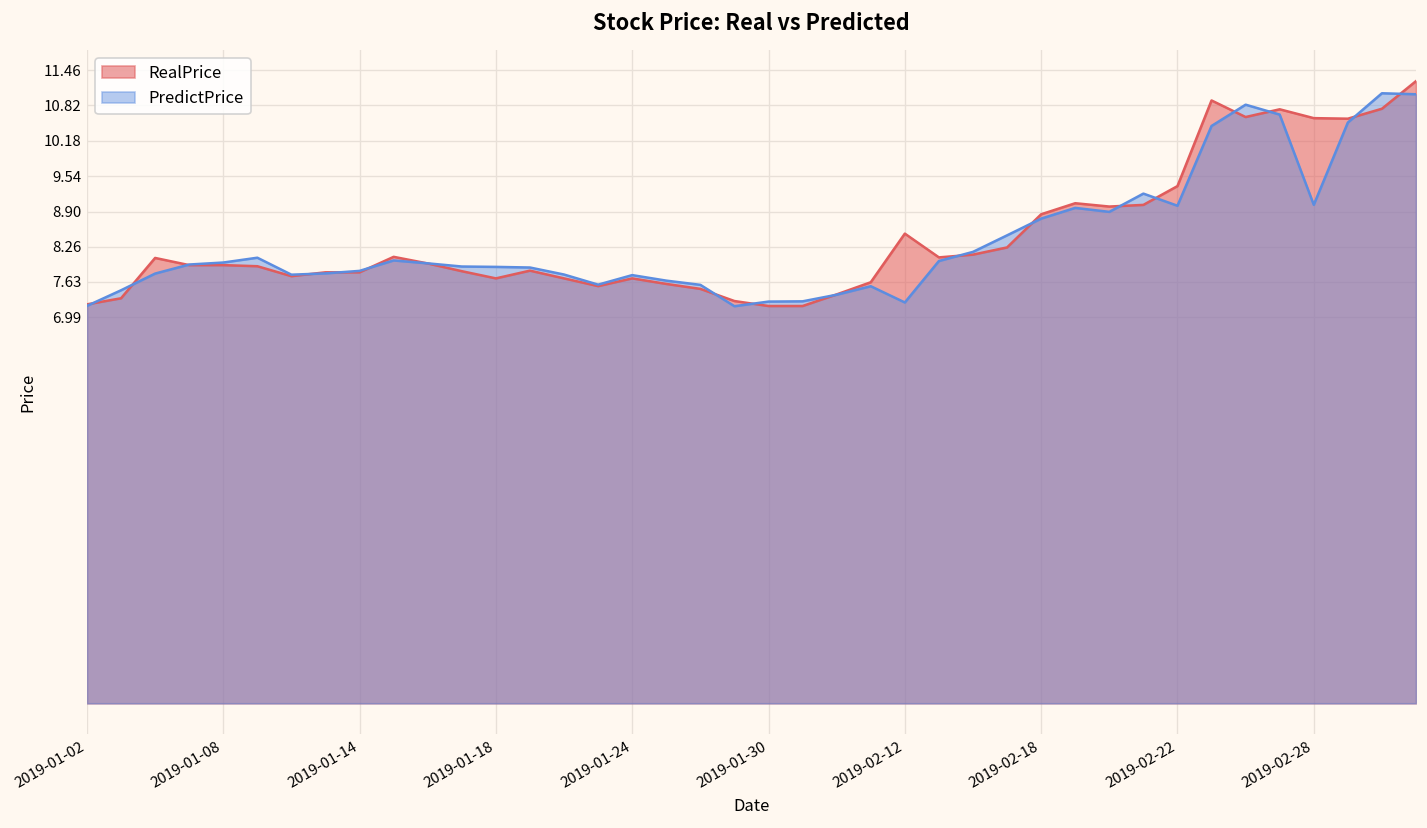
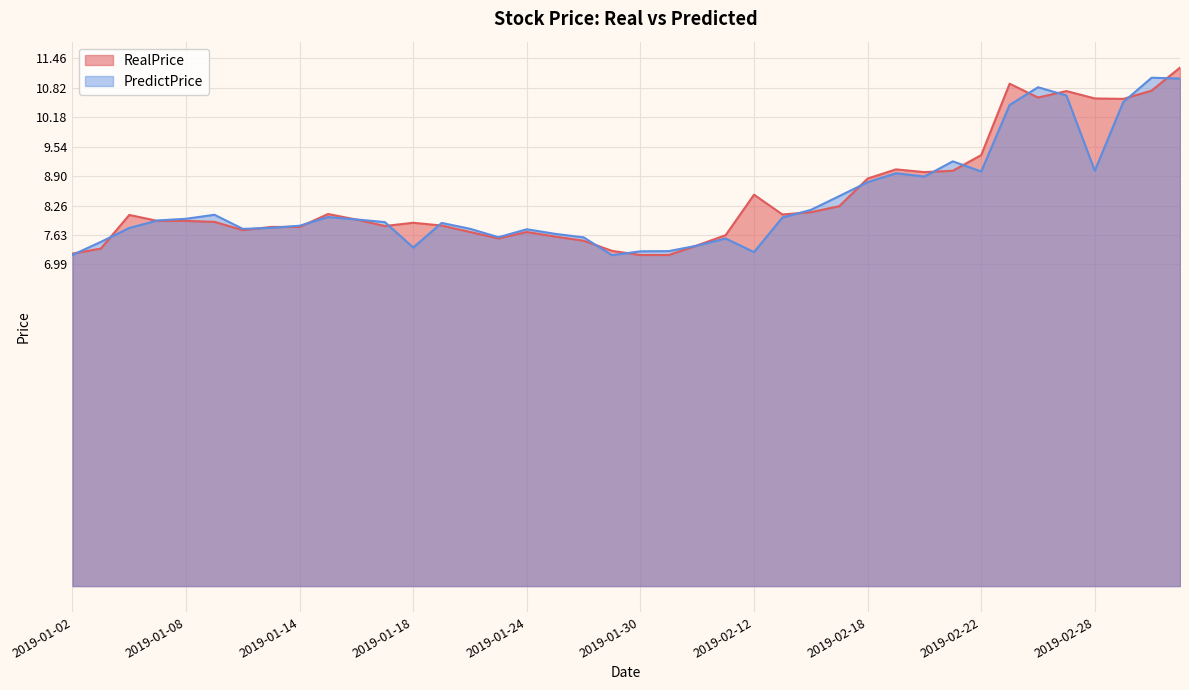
  {
    "RealPrice": {
-     "2019-01-18": 7.7,
+     "2019-01-18": 7.9,
      "2019-01-24": 7.7,
      "2019-01-30": 7.2,
      "2019-02-12": 8.5,
      "2019-02-18": 8.9,
      "2019-02-22": 9.4,
      "2019-02-28": 10.6
    },
    "PredictPrice": {
-     "2019-01-18": 7.9,
+     "2019-01-18": 7.4,
      "2019-01-24": 7.7,
      "2019-01-30": 7.3,
      "2019-02-12": 7.3,
      "2019-02-18": 8.8,
      "2019-02-22": 9.0,
      "2019-02-28": 9.0
    }
  }
